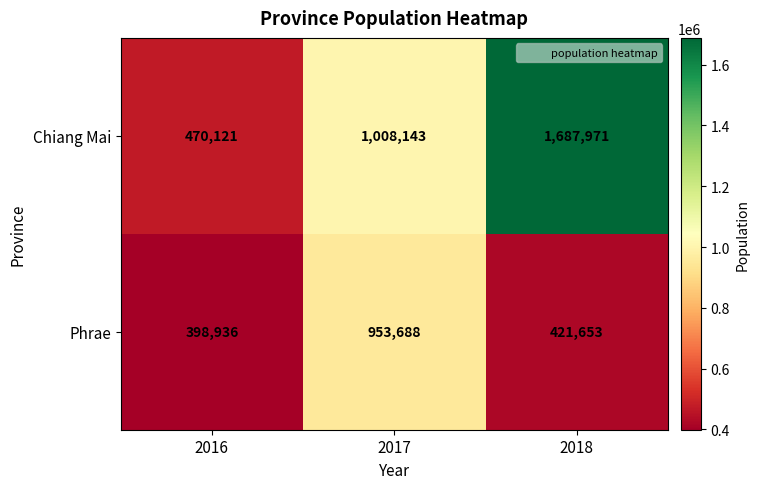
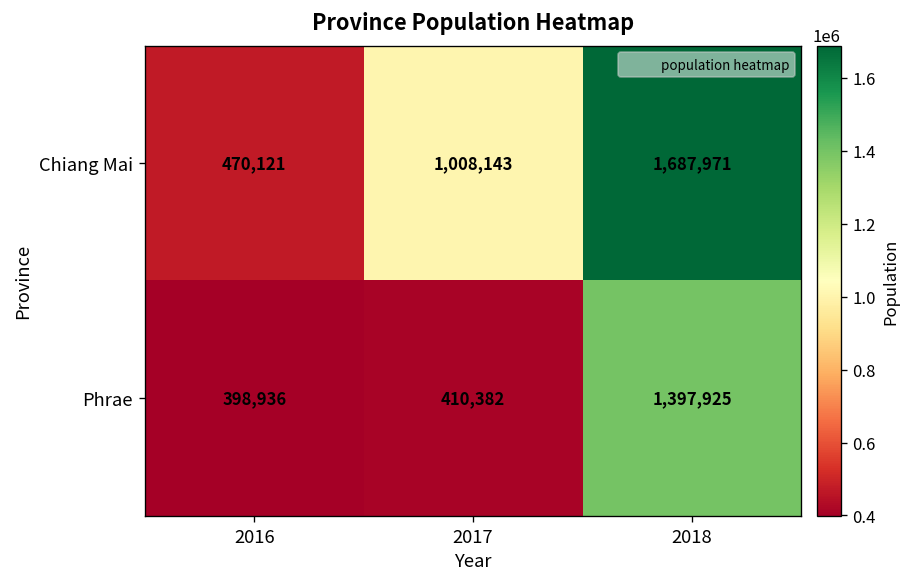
  {
    "Chiang Mai": {
      "2016": "470,121",
      "2017": "1,008,143",
      "2018": "1,687,971"
    },
    "Phrae": {
      "2016": "398,936",
-     "2017": "953,688",
-     "2018": "421,653"
+     "2017": "410,382",
+     "2018": "1,397,925"
    }
  }
